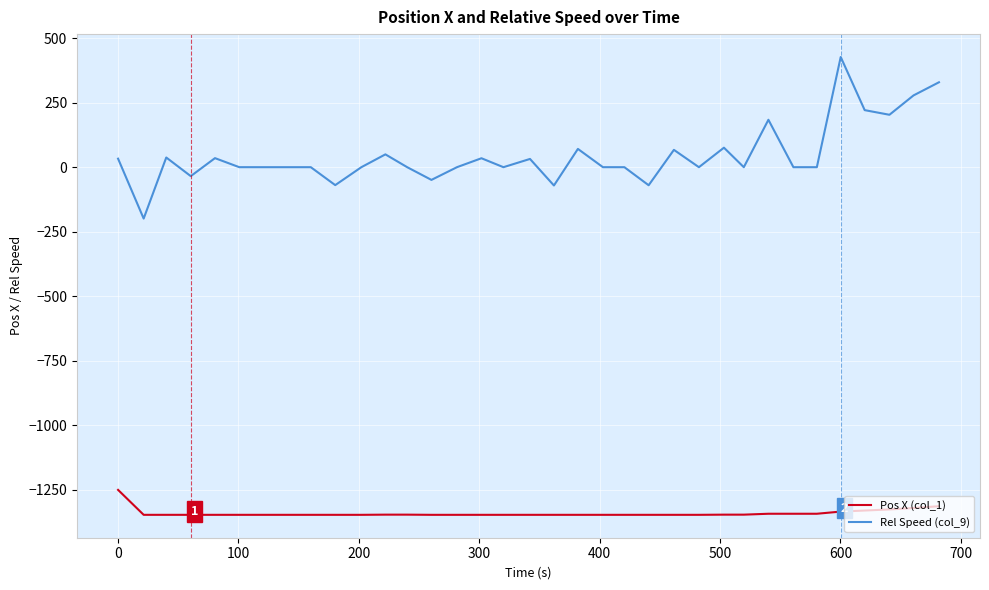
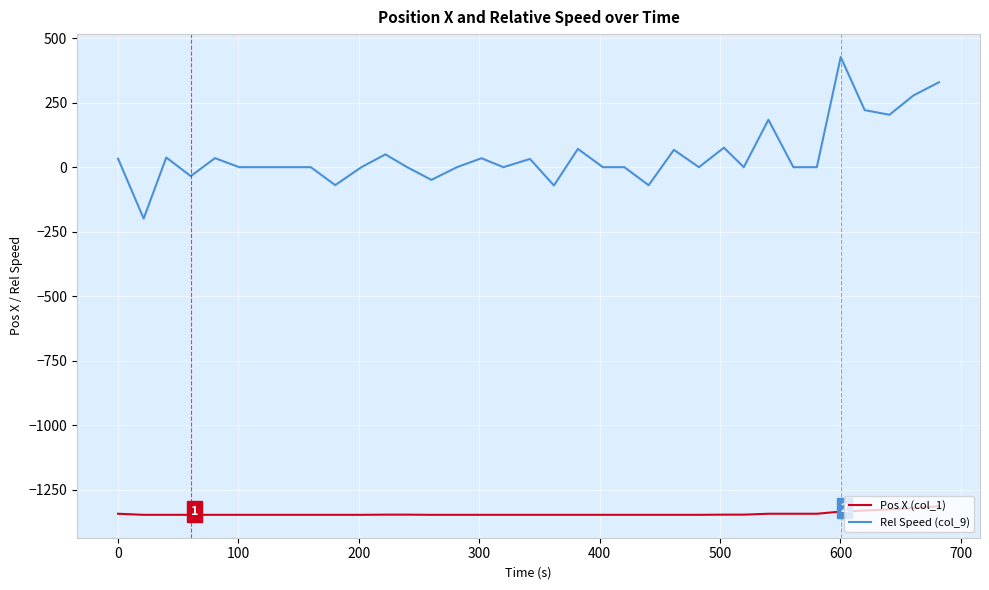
  {
    "Pos X (col_1)": {
-     "0": -1250
+     "0": -1340
    },
    "Rel Speed (col_9)": {
      "0": 30,
      "600": 430
    }
  }
